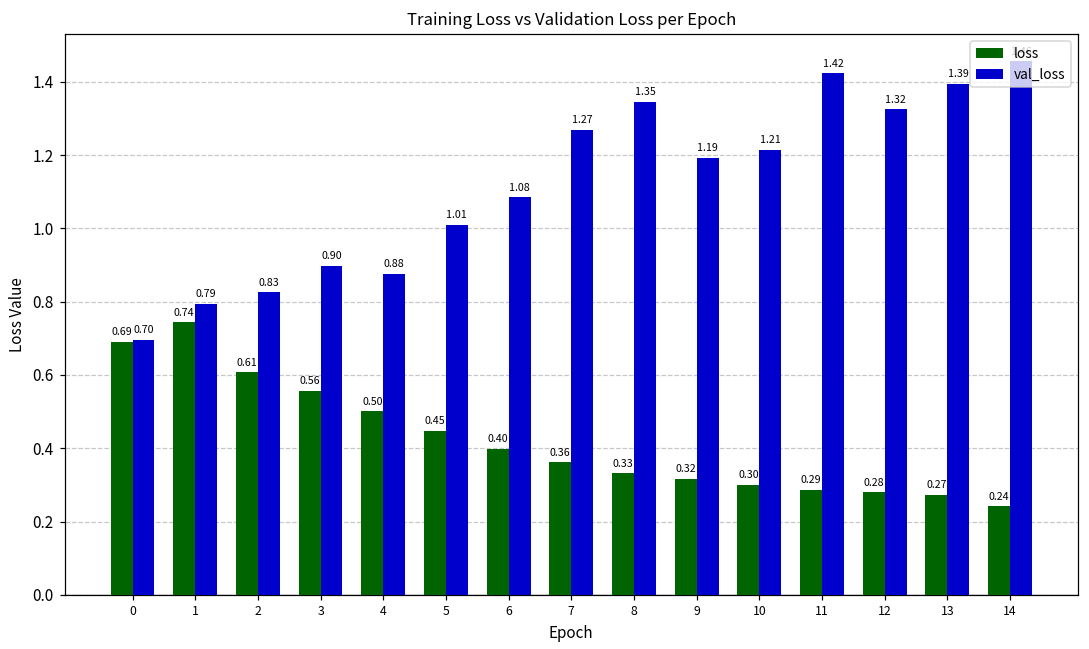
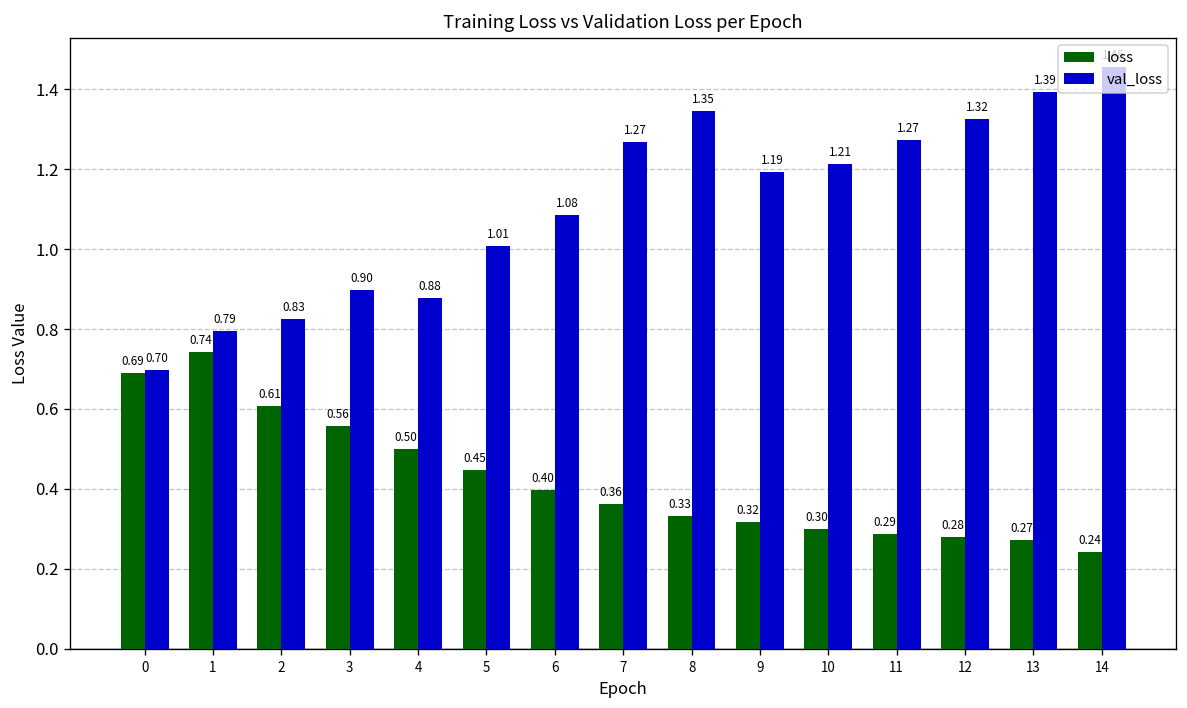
  {
    "loss": {
      "0": 0.69,
      "1": 0.74,
      "2": 0.61,
      "3": 0.56,
      "4": 0.50,
      "5": 0.45,
      "6": 0.40,
      "7": 0.36,
      "8": 0.33,
      "9": 0.32,
      "10": 0.30,
      "11": 0.29,
      "12": 0.28,
      "13": 0.27,
      "14": 0.24
    },
    "val_loss": {
      "0": 0.70,
      "1": 0.79,
      "2": 0.83,
      "3": 0.90,
      "4": 0.88,
      "5": 1.01,
      "6": 1.08,
      "7": 1.27,
      "8": 1.35,
      "9": 1.19,
      "10": 1.21,
-     "11": 1.42,
+     "11": 1.27,
      "12": 1.32,
      "13": 1.39
    }
  }
